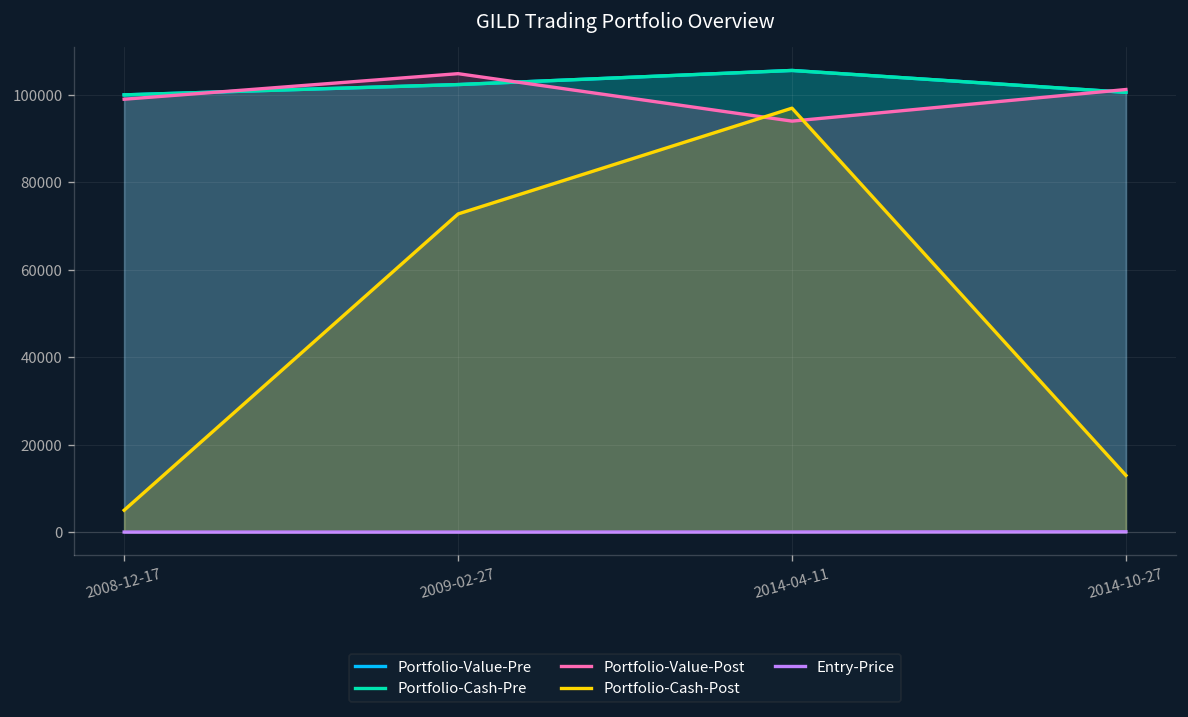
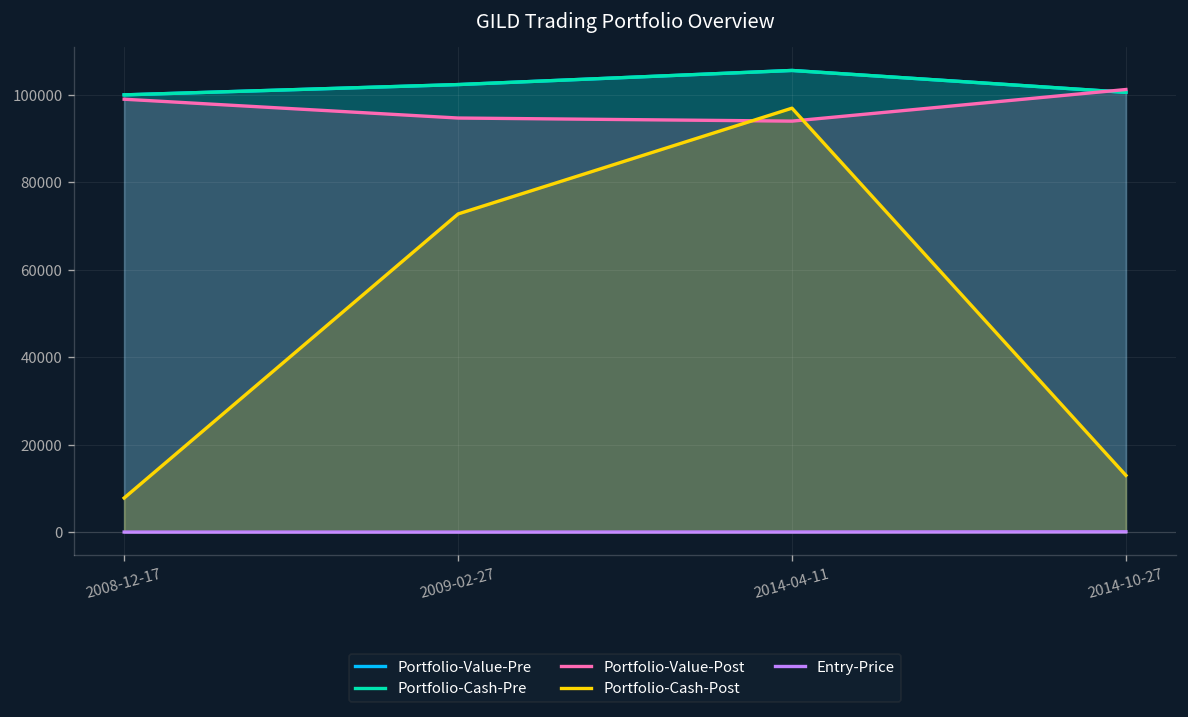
  {
    "Portfolio-Cash-Pre": {
      "2008-12-17": 100000,
      "2009-02-27": 102000,
      "2014-04-11": 106000
    },
    "Portfolio-Value-Post": {
      "2008-12-17": 99000,
-     "2009-02-27": 105000,
+     "2009-02-27": 95000,
      "2014-04-11": 94000
    },
    "Portfolio-Cash-Post": {
-     "2008-12-17": 5000,
+     "2008-12-17": 8000,
      "2009-02-27": 73000,
      "2014-04-11": 97000,
      "2014-10-27": 13000
    },
    "Entry-Price": {
      "2008-12-17": 0,
      "2009-02-27": 0,
      "2014-04-11": 0,
      "2014-10-27": 0
    }
  }
